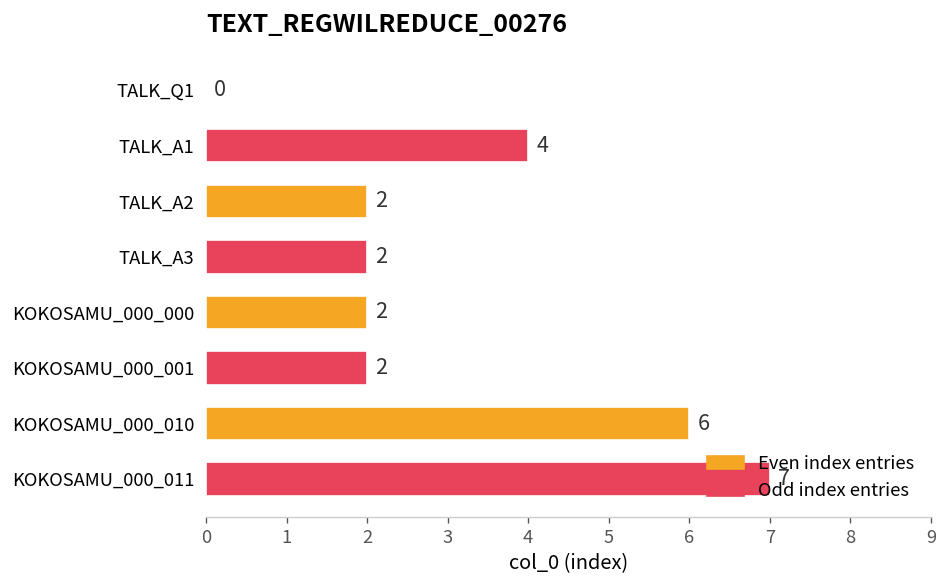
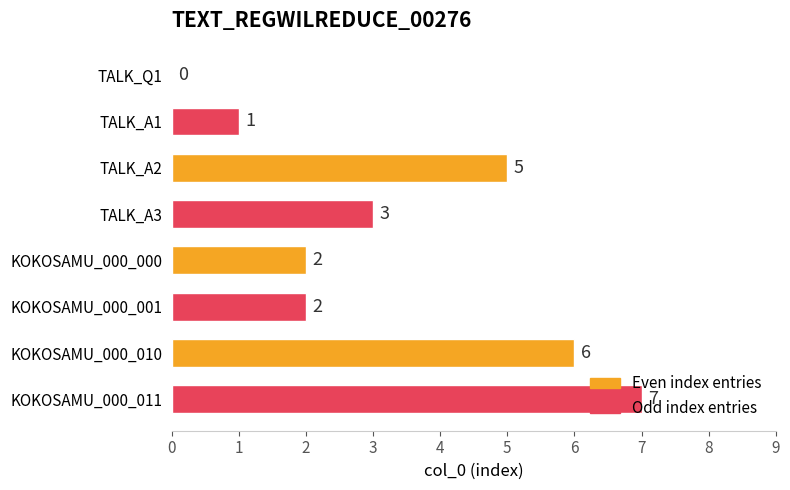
  {
    "TALK_Q1": 0,
-   "TALK_A1": 4,
-   "TALK_A2": 2,
-   "TALK_A3": 2,
+   "TALK_A1": 1,
+   "TALK_A2": 5,
+   "TALK_A3": 3,
    "KOKOSAMU_000_000": 2,
    "KOKOSAMU_000_001": 2,
    "KOKOSAMU_000_010": 6,
    "KOKOSAMU_000_011": 7
  }
